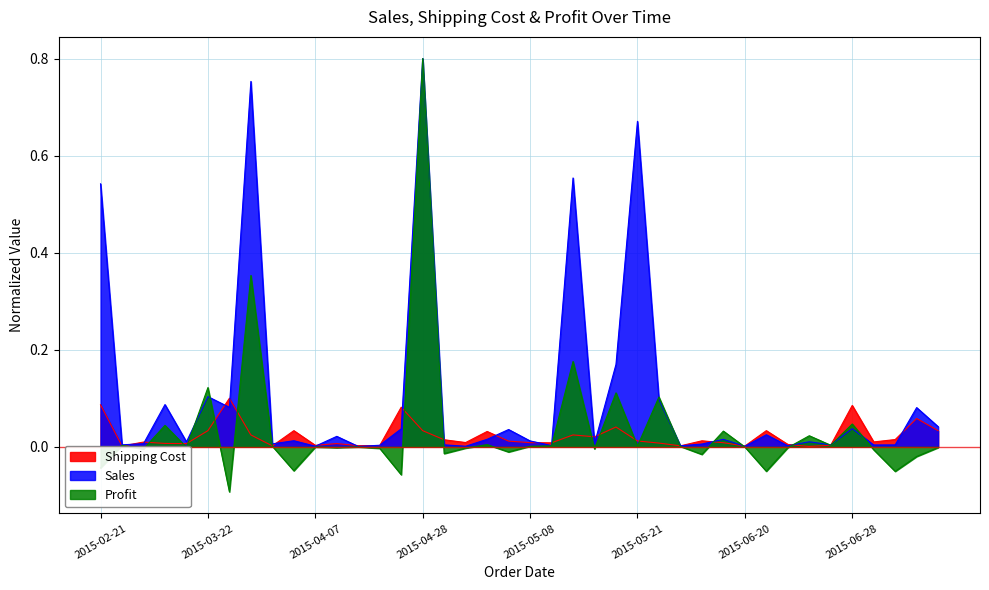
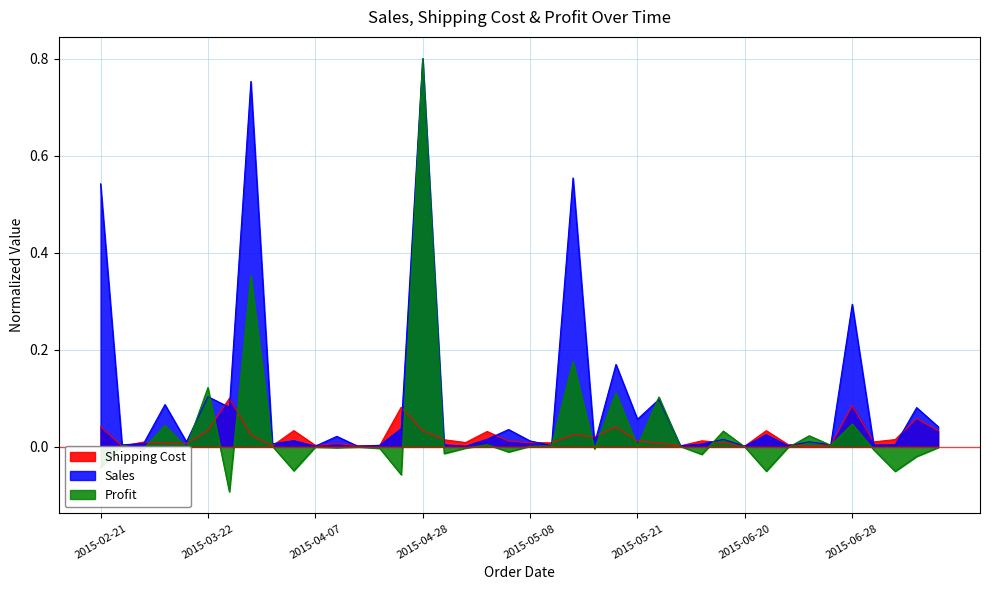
  {
    "Shipping Cost": {
-     "2015-02-21": 0.09,
+     "2015-02-21": 0.04,
      "2015-05-21": 0.01,
      "2015-06-28": 0.09
    },
    "Sales": {
      "2015-02-21": 0.54,
-     "2015-05-21": 0.67,
-     "2015-06-28": 0.04
+     "2015-05-21": 0.06,
+     "2015-06-28": 0.29
    }
  }
